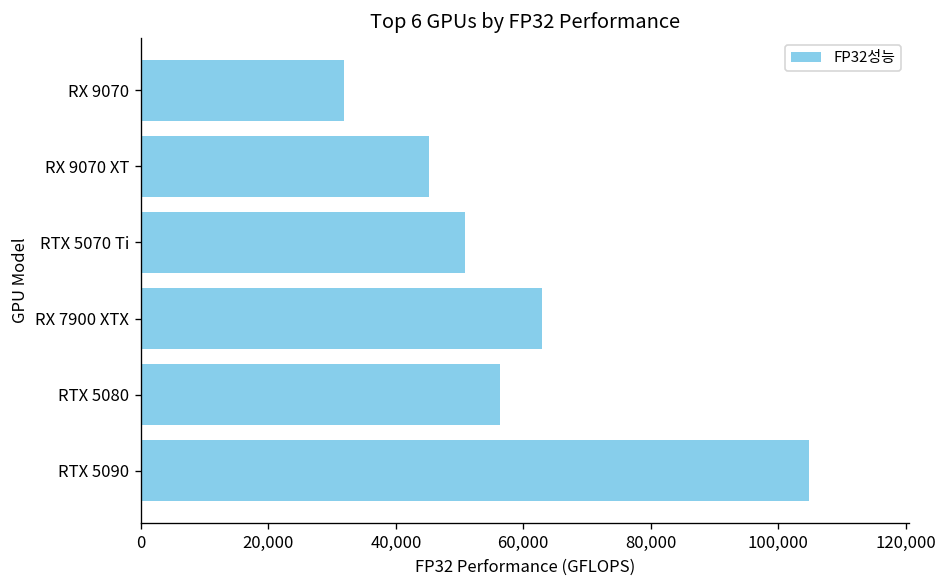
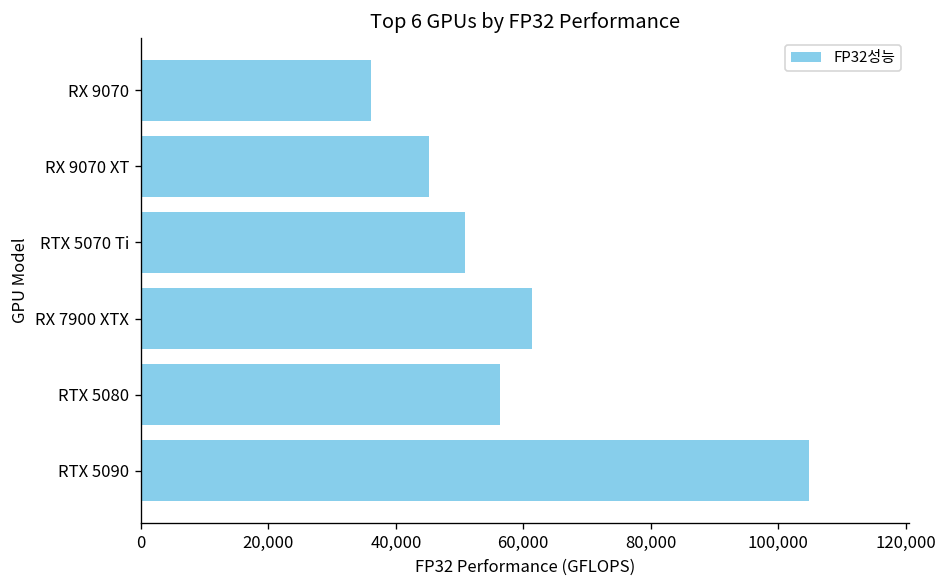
  {
-   "RX 9070": "32,000",
+   "RX 9070": "36,000",
    "RX 9070 XT": "45,000",
    "RTX 5070 Ti": "51,000",
-   "RX 7900 XTX": "63,000",
+   "RX 7900 XTX": "61,000",
    "RTX 5080": "56,000",
    "RTX 5090": "105,000"
  }
